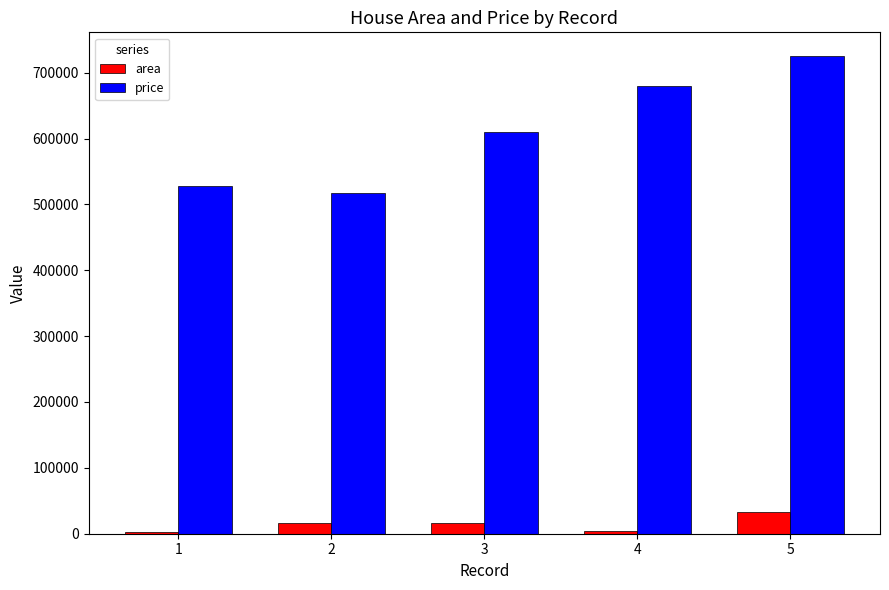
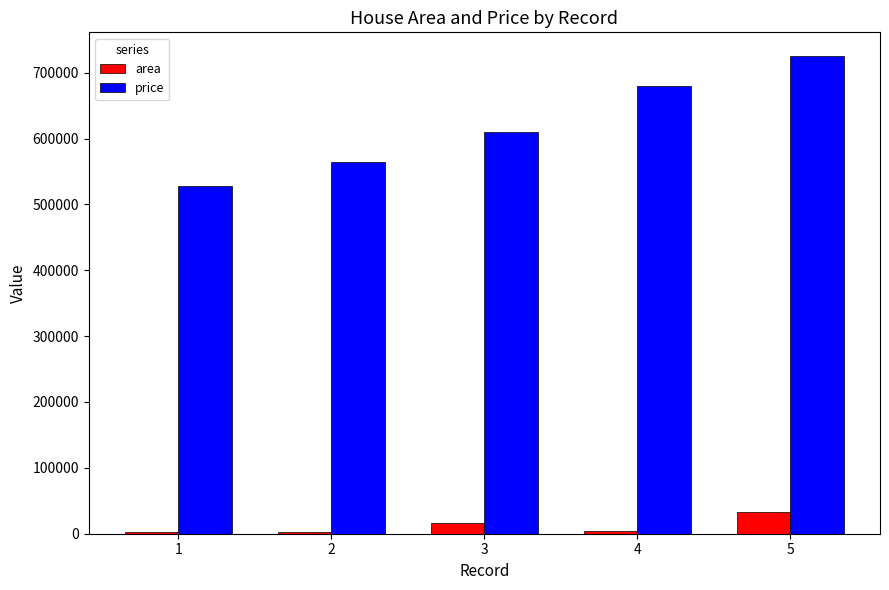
  {
    "area": {
-     "2": 20000,
+     "2": 0,
      "3": 20000,
      "5": 30000
    },
    "price": {
      "1": 530000,
-     "2": 520000,
+     "2": 570000,
      "3": 610000,
      "4": 680000,
      "5": 730000
    }
  }
